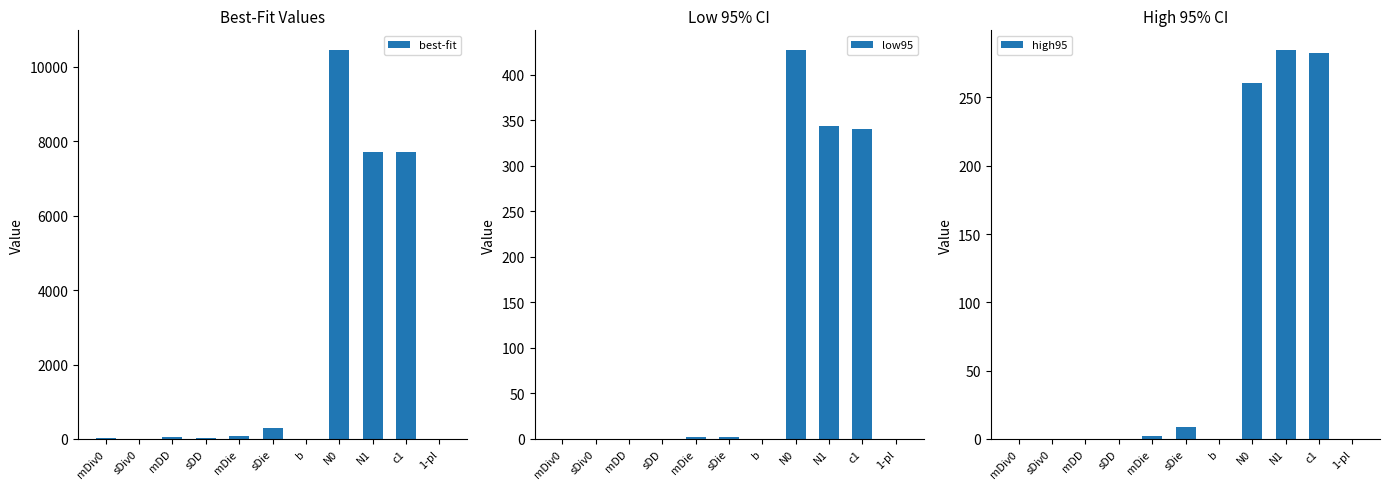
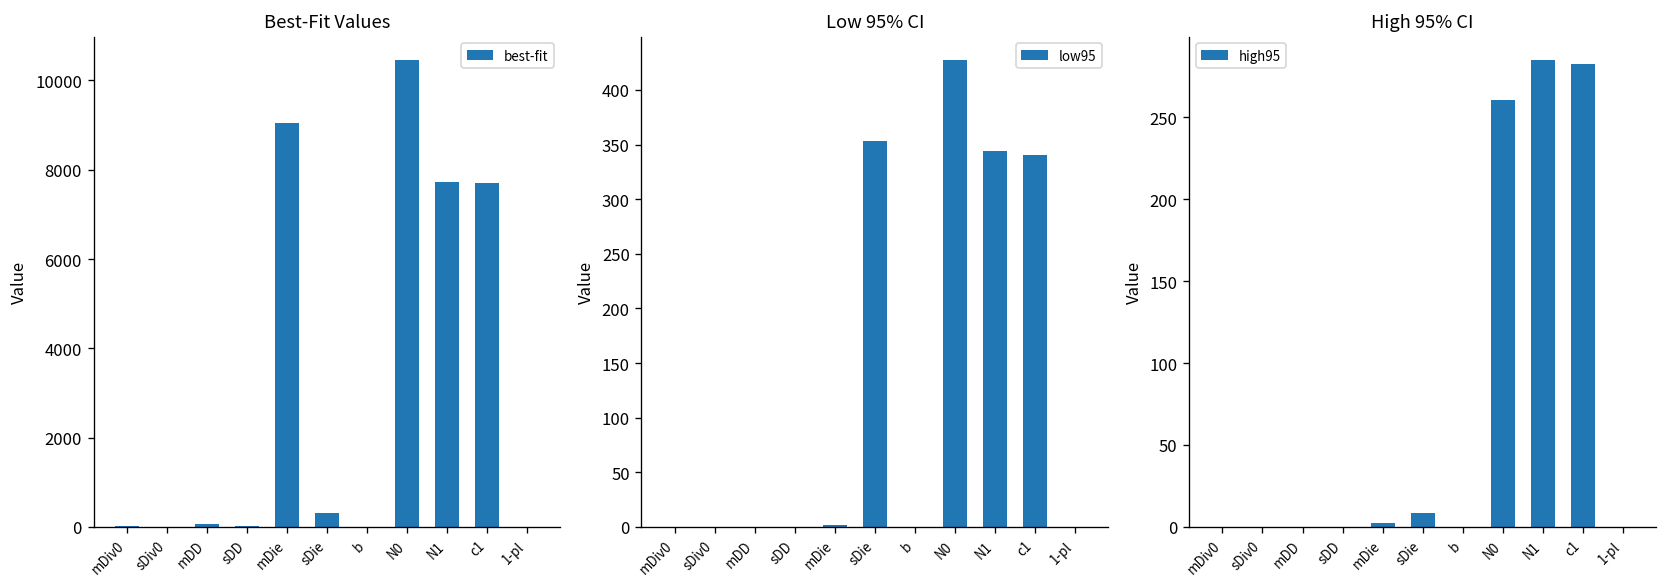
  {
    "Best-Fit Values": {
-     "mDie": 100,
+     "mDie": 9000,
      "sDie": 300,
      "N0": 10500,
      "N1": 7700,
      "c1": 7700
    },
    "Low 95% CI": {
      "mDD": 0,
      "sDD": 0,
-     "sDie": 0,
+     "sDie": 350,
      "N0": 430,
      "N1": 340,
      "c1": 340
    },
    "High 95% CI": {
      "mDD": 0,
      "sDD": 0,
      "mDie": 2,
      "sDie": 9,
      "N0": 261,
      "N1": 285,
      "c1": 282
    }
  }
